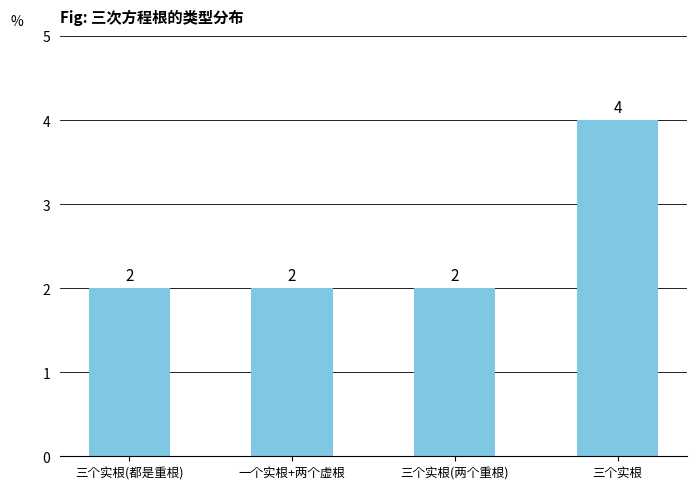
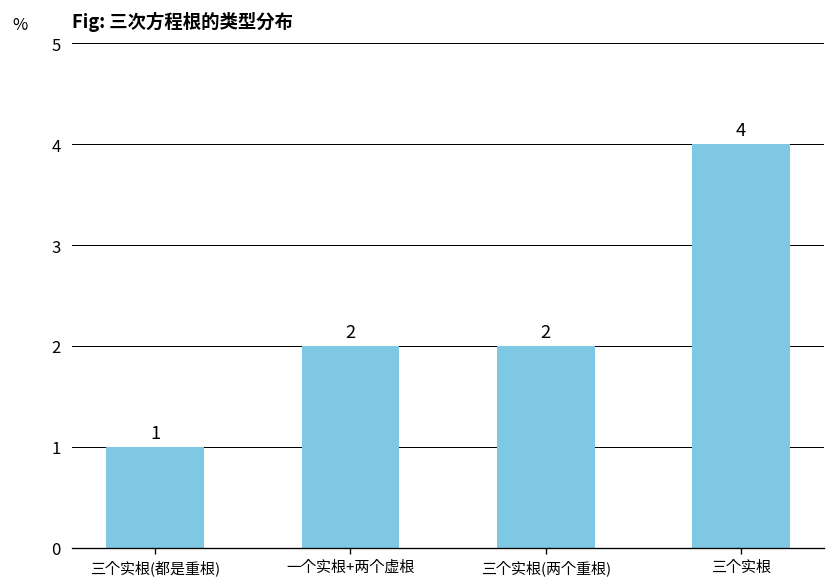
  {
-   "三个实根(都是重根)": 2,
+   "三个实根(都是重根)": 1,
    "一个实根+两个虚根": 2,
    "三个实根(两个重根)": 2,
    "三个实根": 4
  }
